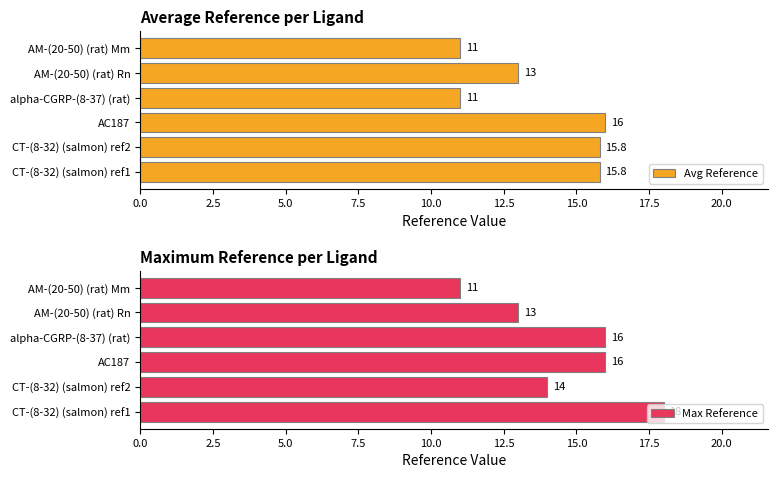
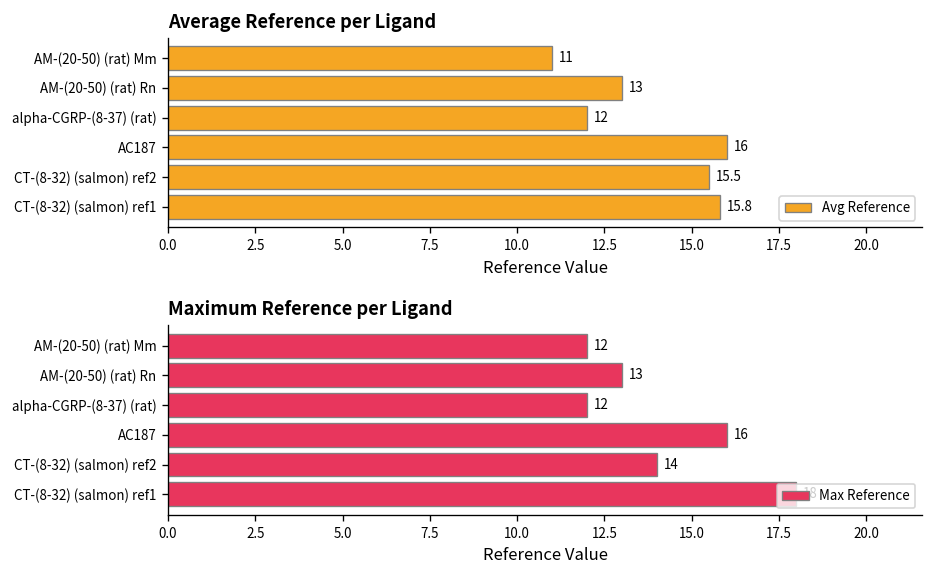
  {
    "Average Reference per Ligand": {
      "AM-(20-50) (rat) Mm": 11,
      "AM-(20-50) (rat) Rn": 13,
-     "alpha-CGRP-(8-37) (rat)": 11,
+     "alpha-CGRP-(8-37) (rat)": 12,
      "AC187": 16,
-     "CT-(8-32) (salmon) ref2": 15.8,
+     "CT-(8-32) (salmon) ref2": 15.5,
      "CT-(8-32) (salmon) ref1": 15.8
    },
    "Maximum Reference per Ligand": {
-     "AM-(20-50) (rat) Mm": 11,
+     "AM-(20-50) (rat) Mm": 12,
      "AM-(20-50) (rat) Rn": 13,
-     "alpha-CGRP-(8-37) (rat)": 16,
+     "alpha-CGRP-(8-37) (rat)": 12,
      "AC187": 16,
      "CT-(8-32) (salmon) ref2": 14
    }
  }
